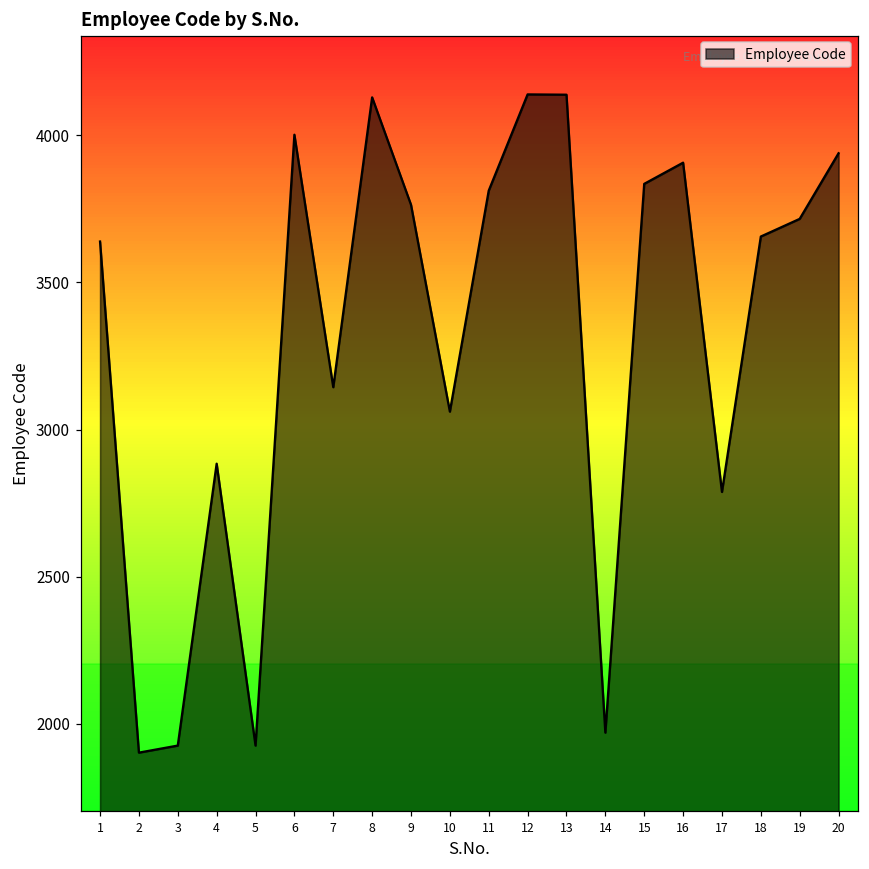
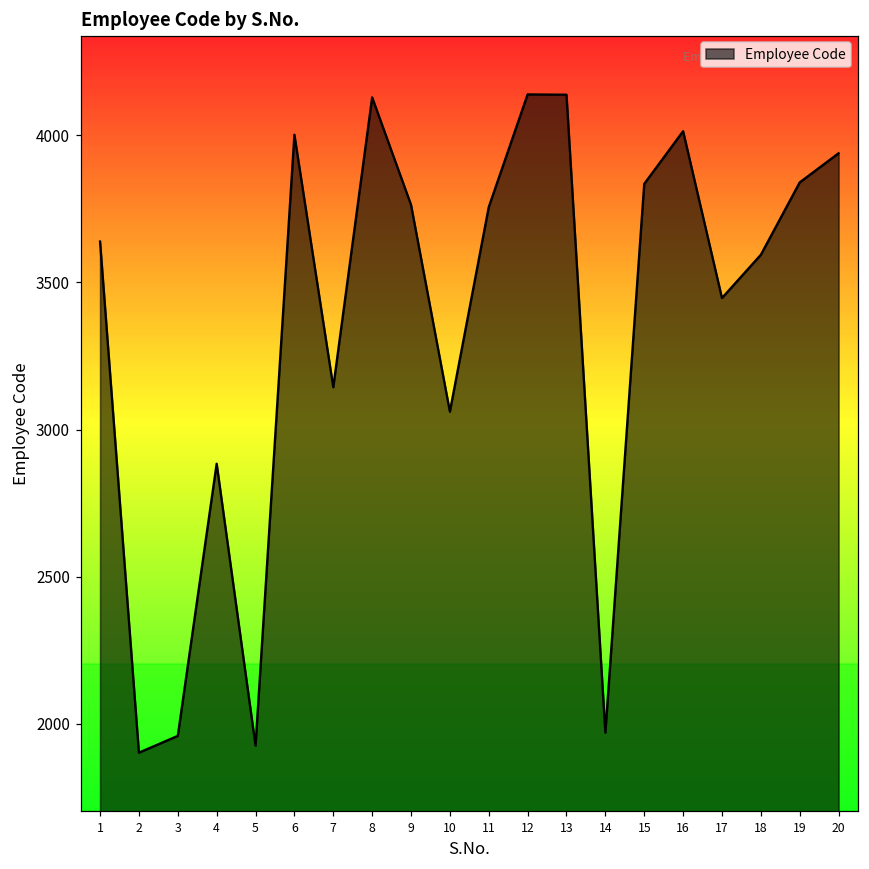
  {
    "1": 3640,
    "2": 1900,
-   "3": 1930,
+   "3": 1960,
    "4": 2880,
    "5": 1930,
    "6": 4000,
    "7": 3140,
    "8": 4130,
    "9": 3760,
    "10": 3060,
-   "11": 3810,
+   "11": 3760,
    "12": 4140,
    "13": 4140,
    "14": 1970,
    "15": 3840,
-   "16": 3910,
-   "17": 2790,
-   "18": 3660,
-   "19": 3720,
+   "16": 4010,
+   "17": 3450,
+   "18": 3590,
+   "19": 3840,
    "20": 3940
  }
